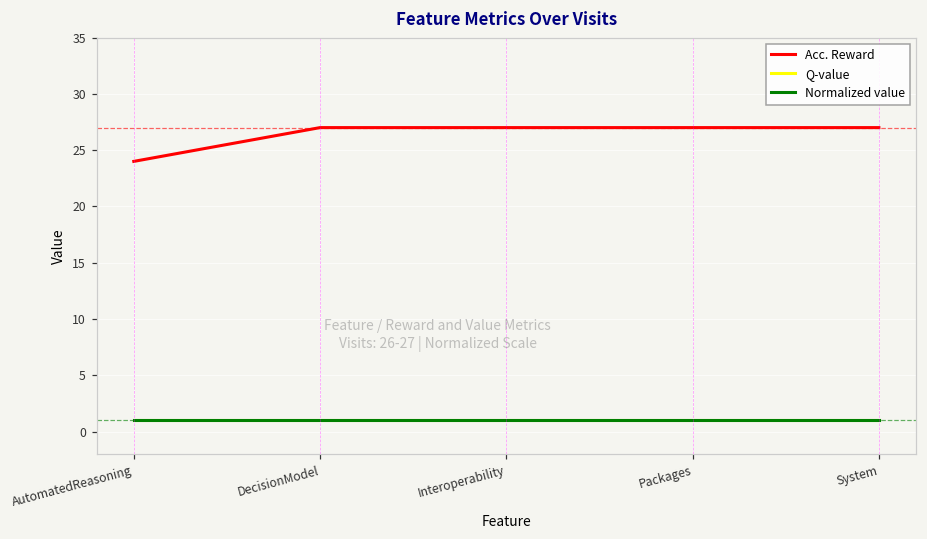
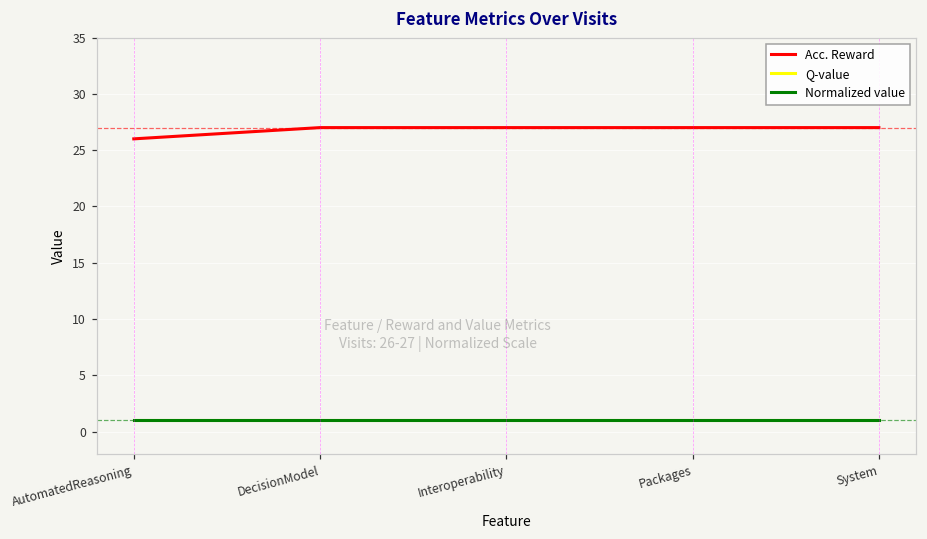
  {
    "Acc. Reward": {
-     "AutomatedReasoning": 24,
+     "AutomatedReasoning": 26,
      "DecisionModel": 27,
      "Interoperability": 27,
      "Packages": 27,
      "System": 27
    },
    "Normalized value": {
      "AutomatedReasoning": 1,
      "DecisionModel": 1,
      "Interoperability": 1,
      "Packages": 1,
      "System": 1
    }
  }
